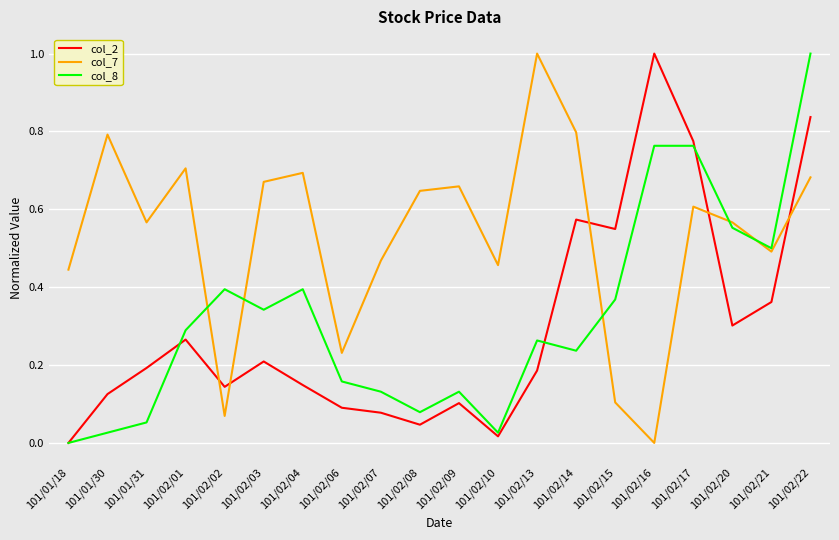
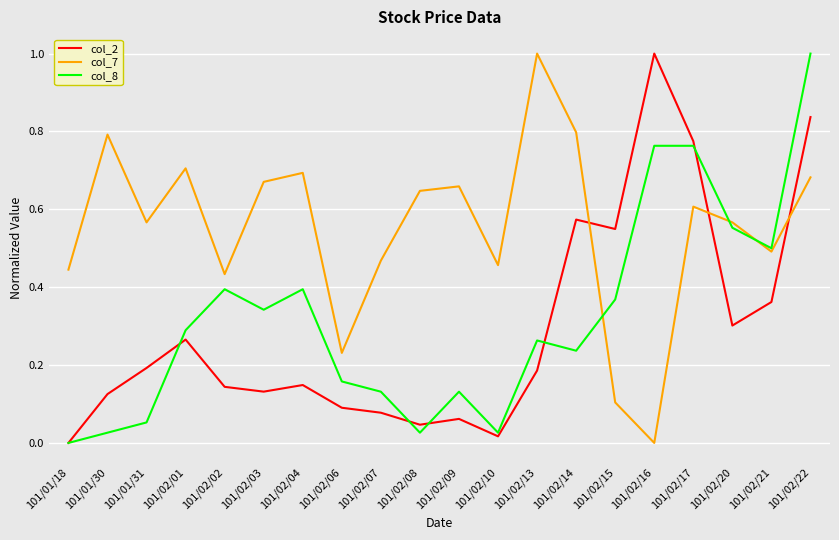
  {
    "col_2": {
      "101/01/30": 0.13,
      "101/01/31": 0.19,
      "101/02/01": 0.27,
      "101/02/02": 0.14,
-     "101/02/03": 0.21,
+     "101/02/03": 0.13,
      "101/02/04": 0.15,
      "101/02/06": 0.09,
      "101/02/07": 0.08,
      "101/02/08": 0.05,
-     "101/02/09": 0.10,
+     "101/02/09": 0.06,
      "101/02/10": 0.02,
      "101/02/13": 0.19,
      "101/02/14": 0.57,
      "101/02/15": 0.55,
      "101/02/16": 1.00,
      "101/02/17": 0.77,
      "101/02/20": 0.30,
      "101/02/21": 0.36,
      "101/02/22": 0.84
    },
    "col_7": {
      "101/01/18": 0.45,
      "101/01/30": 0.79,
      "101/01/31": 0.57,
      "101/02/01": 0.71,
-     "101/02/02": 0.07,
+     "101/02/02": 0.43,
      "101/02/03": 0.67,
      "101/02/04": 0.69,
      "101/02/06": 0.23,
      "101/02/07": 0.47,
      "101/02/08": 0.65,
      "101/02/09": 0.66,
      "101/02/10": 0.46,
      "101/02/13": 1.00,
      "101/02/14": 0.80,
      "101/02/15": 0.10,
      "101/02/16": 0.00,
      "101/02/17": 0.61,
      "101/02/20": 0.57,
      "101/02/21": 0.49,
      "101/02/22": 0.68
    },
    "col_8": {
      "101/01/30": 0.03,
      "101/01/31": 0.05,
      "101/02/01": 0.29,
      "101/02/02": 0.39,
      "101/02/03": 0.34,
      "101/02/04": 0.39,
      "101/02/06": 0.16,
      "101/02/07": 0.13,
-     "101/02/08": 0.08,
+     "101/02/08": 0.03,
      "101/02/09": 0.13,
      "101/02/10": 0.03,
      "101/02/13": 0.26,
      "101/02/14": 0.24,
      "101/02/15": 0.37,
      "101/02/16": 0.76,
      "101/02/17": 0.76,
      "101/02/20": 0.55,
      "101/02/21": 0.50,
      "101/02/22": 1.00
    }
  }
